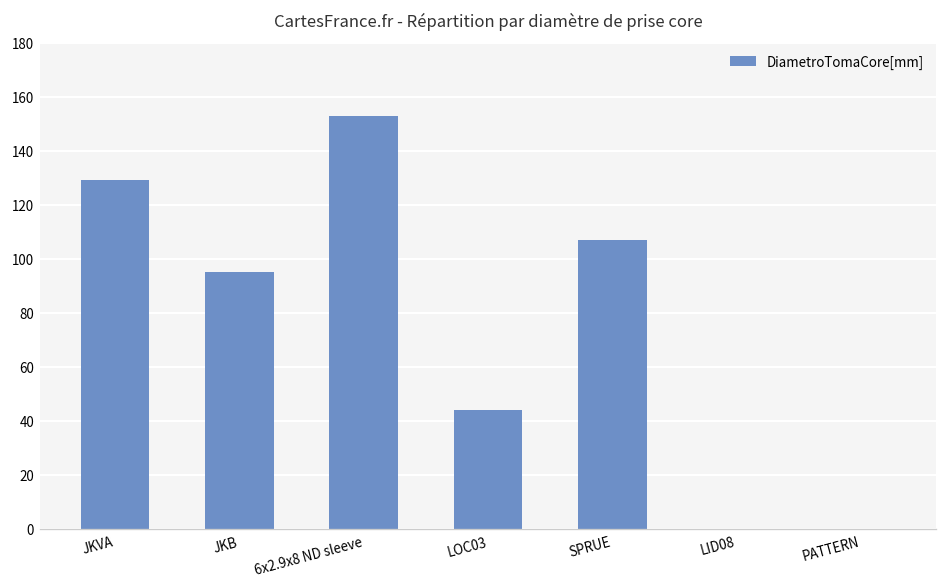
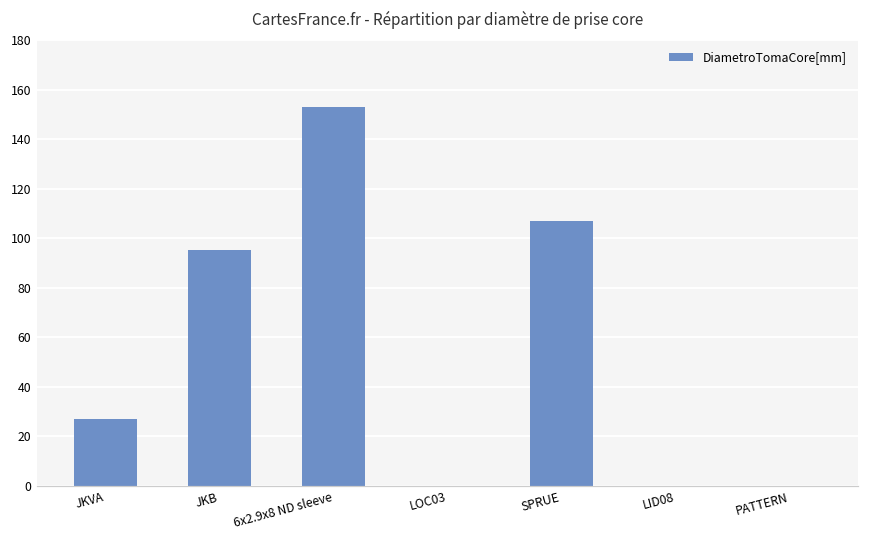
  {
-   "JKVA": 129,
+   "JKVA": 27,
    "JKB": 95,
    "6x2.9x8 ND sleeve": 153,
-   "LOC03": 44,
+   "LOC03": 0,
    "SPRUE": 107,
    "LID08": 0,
    "PATTERN": 0
  }
